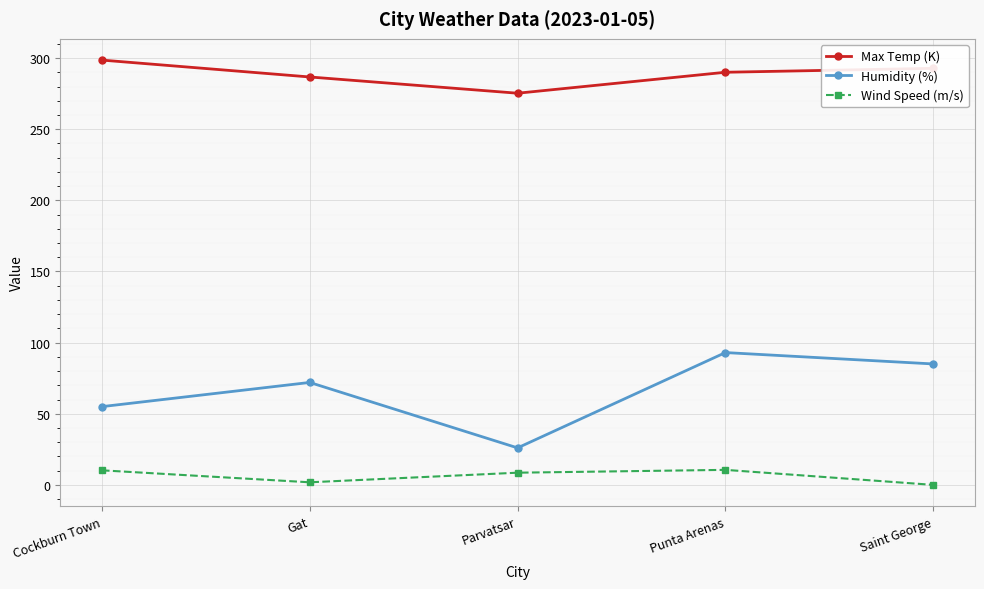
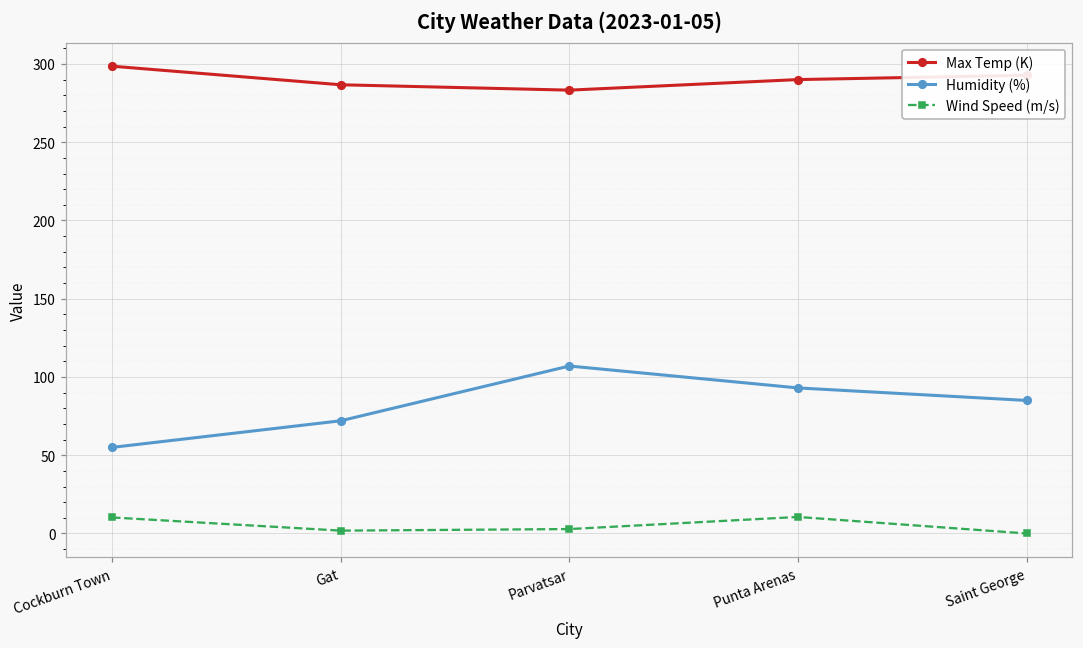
  {
    "Max Temp (K)": {
      "Cockburn Town": 299,
      "Gat": 287,
-     "Parvatsar": 275,
+     "Parvatsar": 283,
      "Punta Arenas": 290
    },
    "Humidity (%)": {
      "Cockburn Town": 55,
      "Gat": 72,
-     "Parvatsar": 26,
+     "Parvatsar": 107,
      "Punta Arenas": 93,
      "Saint George": 85
    },
    "Wind Speed (m/s)": {
      "Cockburn Town": 10,
      "Gat": 2,
-     "Parvatsar": 9,
+     "Parvatsar": 3,
      "Punta Arenas": 11,
      "Saint George": 0
    }
  }
